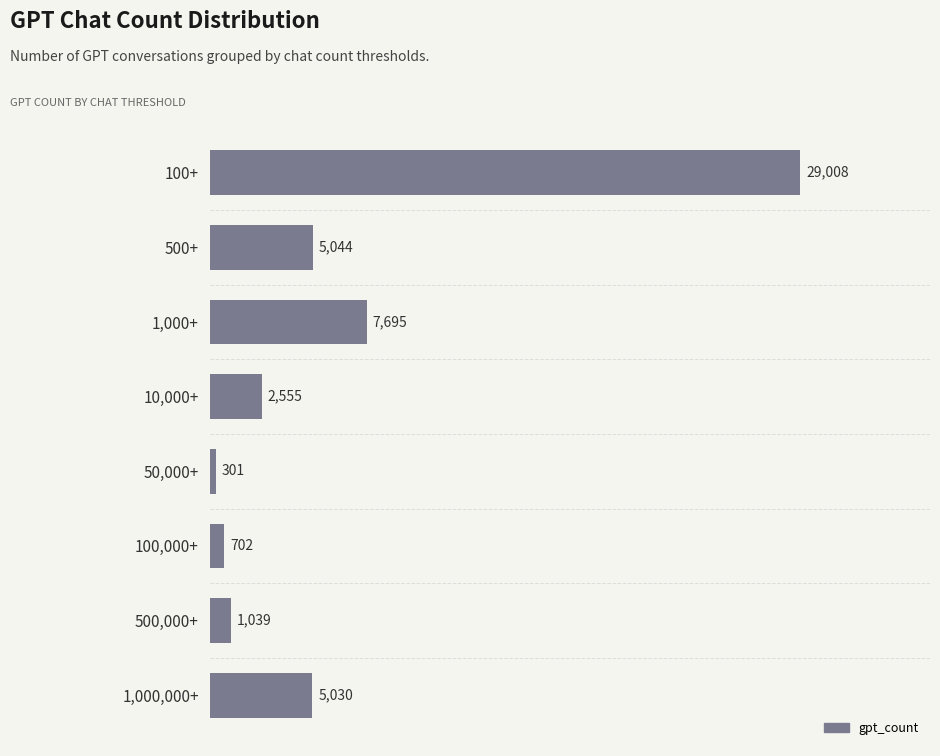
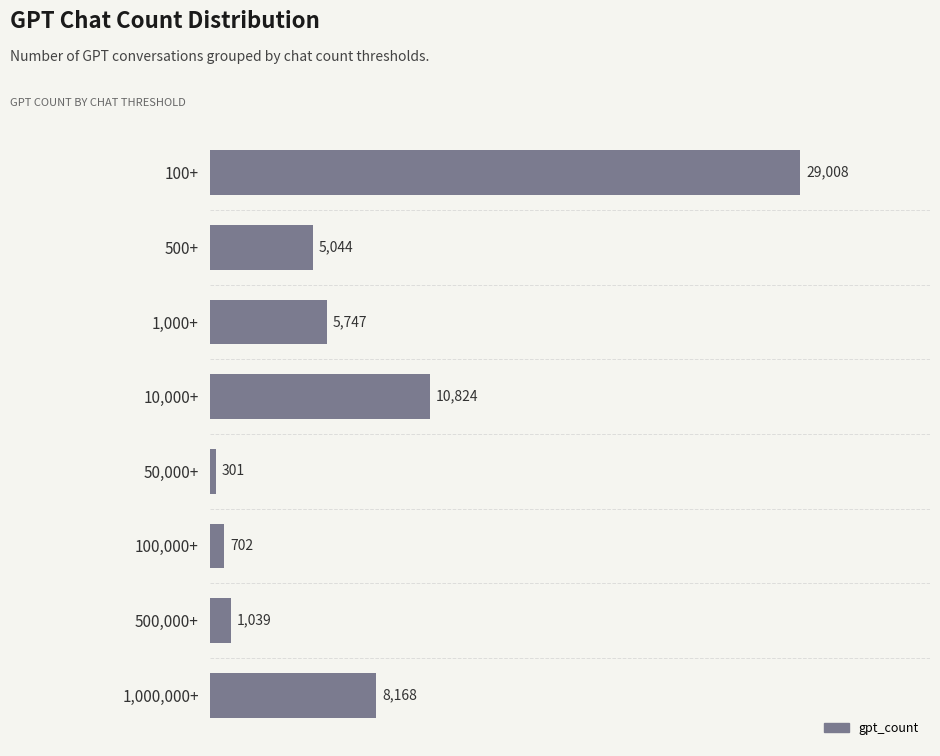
  {
    "100+": "29,008",
    "500+": "5,044",
-   "1,000+": "7,695",
-   "10,000+": "2,555",
+   "1,000+": "5,747",
+   "10,000+": "10,824",
    "50,000+": "301",
    "100,000+": "702",
    "500,000+": "1,039",
-   "1,000,000+": "5,030"
+   "1,000,000+": "8,168"
  }
